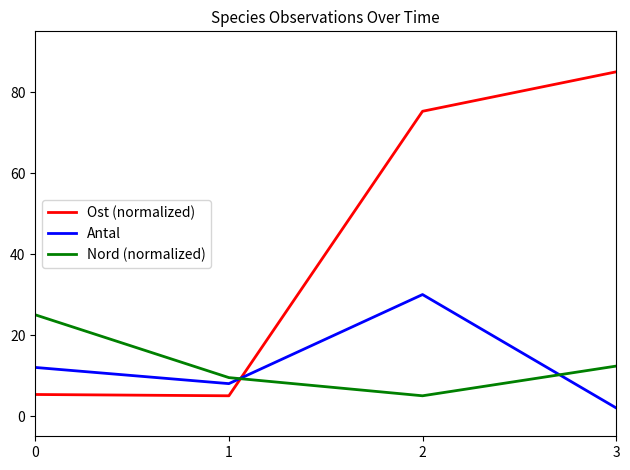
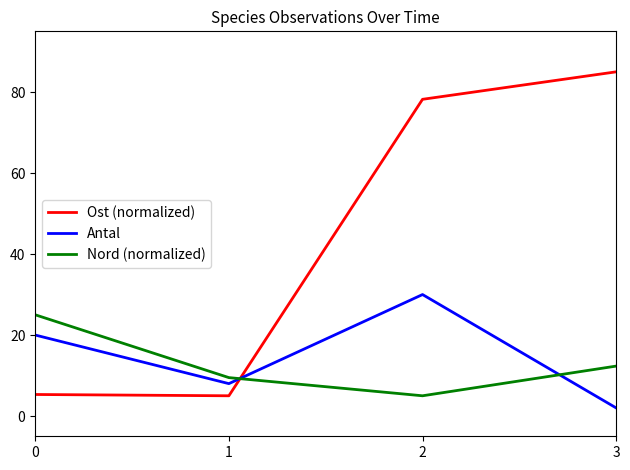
  {
    "Ost (normalized)": {
      "0": 5,
      "1": 5,
-     "2": 75,
+     "2": 78,
      "3": 85
    },
    "Antal": {
-     "0": 12,
+     "0": 20,
      "1": 8,
      "2": 30,
      "3": 2
    },
    "Nord (normalized)": {
      "0": 25,
      "1": 9,
      "2": 5,
      "3": 12
    }
  }
